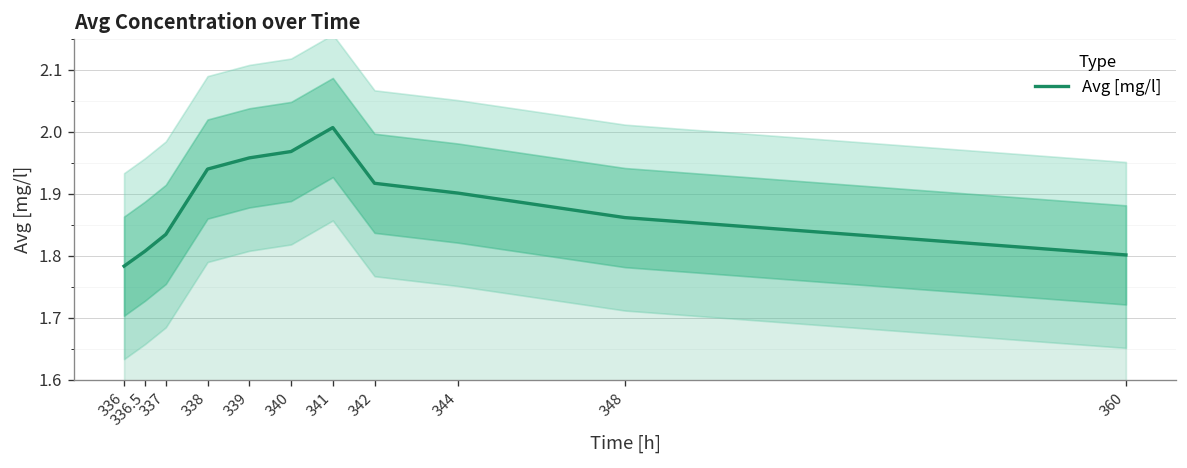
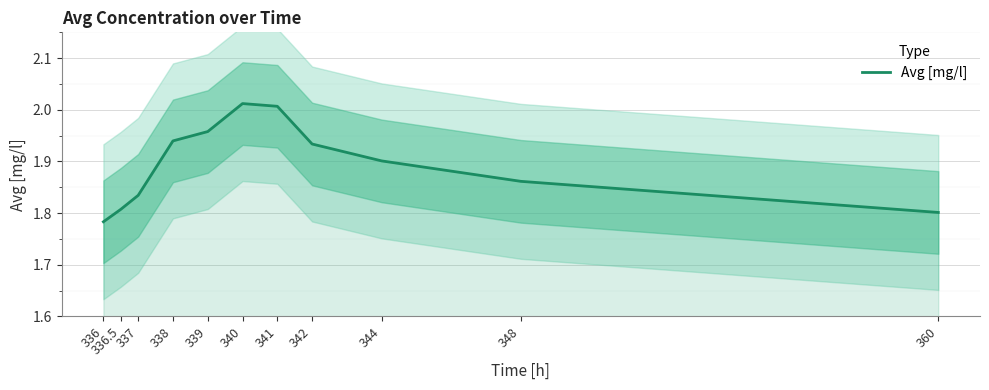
  {
    "Avg [mg/l]": {
      "336": 1.78,
      "336.5": 1.81,
      "337": 1.83,
      "338": 1.94,
      "339": 1.96,
-     "340": 1.97,
+     "340": 2.01,
      "341": 2.01,
-     "342": 1.92,
+     "342": 1.93,
      "344": 1.90,
      "348": 1.86,
      "360": 1.80
    }
  }
